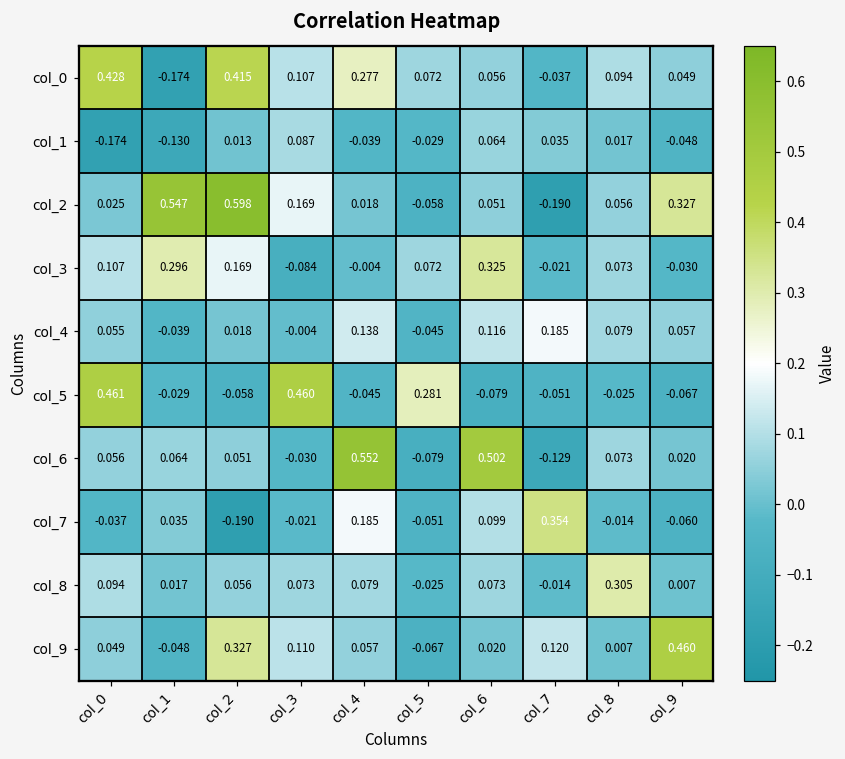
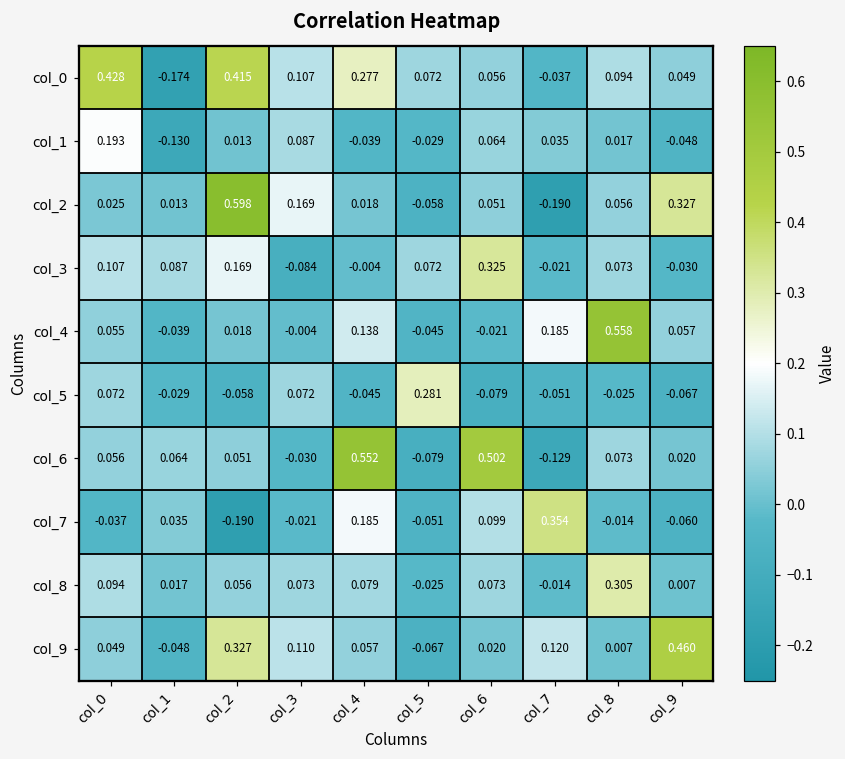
  {
    "col_0": {
      "col_0": 0.428,
      "col_1": -0.174,
      "col_2": 0.415,
      "col_3": 0.107,
      "col_4": 0.277,
      "col_5": 0.072,
      "col_6": 0.056,
      "col_7": -0.037,
      "col_8": 0.094,
      "col_9": 0.049
    },
    "col_1": {
-     "col_0": -0.174,
+     "col_0": 0.193,
      "col_1": -0.130,
      "col_2": 0.013,
      "col_3": 0.087,
      "col_4": -0.039,
      "col_5": -0.029,
      "col_6": 0.064,
      "col_7": 0.035,
      "col_8": 0.017,
      "col_9": -0.048
    },
    "col_2": {
      "col_0": 0.025,
-     "col_1": 0.547,
+     "col_1": 0.013,
      "col_2": 0.598,
      "col_3": 0.169,
      "col_4": 0.018,
      "col_5": -0.058,
      "col_6": 0.051,
      "col_7": -0.190,
      "col_8": 0.056,
      "col_9": 0.327
    },
    "col_3": {
      "col_0": 0.107,
-     "col_1": 0.296,
+     "col_1": 0.087,
      "col_2": 0.169,
      "col_3": -0.084,
      "col_4": -0.004,
      "col_5": 0.072,
      "col_6": 0.325,
      "col_7": -0.021,
      "col_8": 0.073,
      "col_9": -0.030
    },
    "col_4": {
      "col_0": 0.055,
      "col_1": -0.039,
      "col_2": 0.018,
      "col_3": -0.004,
      "col_4": 0.138,
      "col_5": -0.045,
-     "col_6": 0.116,
+     "col_6": -0.021,
      "col_7": 0.185,
-     "col_8": 0.079,
+     "col_8": 0.558,
      "col_9": 0.057
    },
    "col_5": {
-     "col_0": 0.461,
+     "col_0": 0.072,
      "col_1": -0.029,
      "col_2": -0.058,
-     "col_3": 0.460,
+     "col_3": 0.072,
      "col_4": -0.045,
      "col_5": 0.281,
      "col_6": -0.079,
      "col_7": -0.051,
      "col_8": -0.025,
      "col_9": -0.067
    },
    "col_6": {
      "col_0": 0.056,
      "col_1": 0.064,
      "col_2": 0.051,
      "col_3": -0.030,
      "col_4": 0.552,
      "col_5": -0.079,
      "col_6": 0.502,
      "col_7": -0.129,
      "col_8": 0.073,
      "col_9": 0.020
    },
    "col_7": {
      "col_0": -0.037,
      "col_1": 0.035,
      "col_2": -0.190,
      "col_3": -0.021,
      "col_4": 0.185,
      "col_5": -0.051,
      "col_6": 0.099,
      "col_7": 0.354,
      "col_8": -0.014,
      "col_9": -0.060
    },
    "col_8": {
      "col_0": 0.094,
      "col_1": 0.017,
      "col_2": 0.056,
      "col_3": 0.073,
      "col_4": 0.079,
      "col_5": -0.025,
      "col_6": 0.073,
      "col_7": -0.014,
      "col_8": 0.305,
      "col_9": 0.007
    },
    "col_9": {
      "col_0": 0.049,
      "col_1": -0.048,
      "col_2": 0.327,
      "col_3": 0.110,
      "col_4": 0.057,
      "col_5": -0.067,
      "col_6": 0.020,
      "col_7": 0.120,
      "col_8": 0.007,
      "col_9": 0.460
    }
  }
